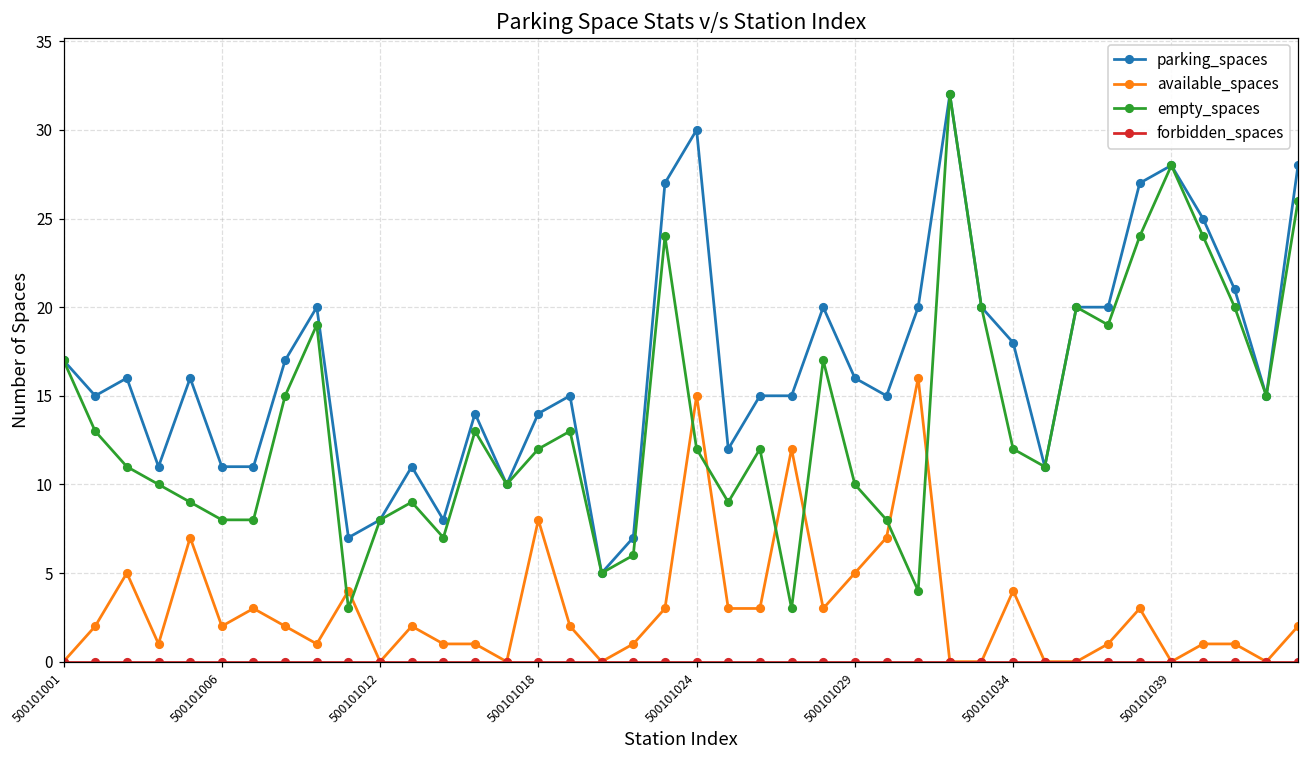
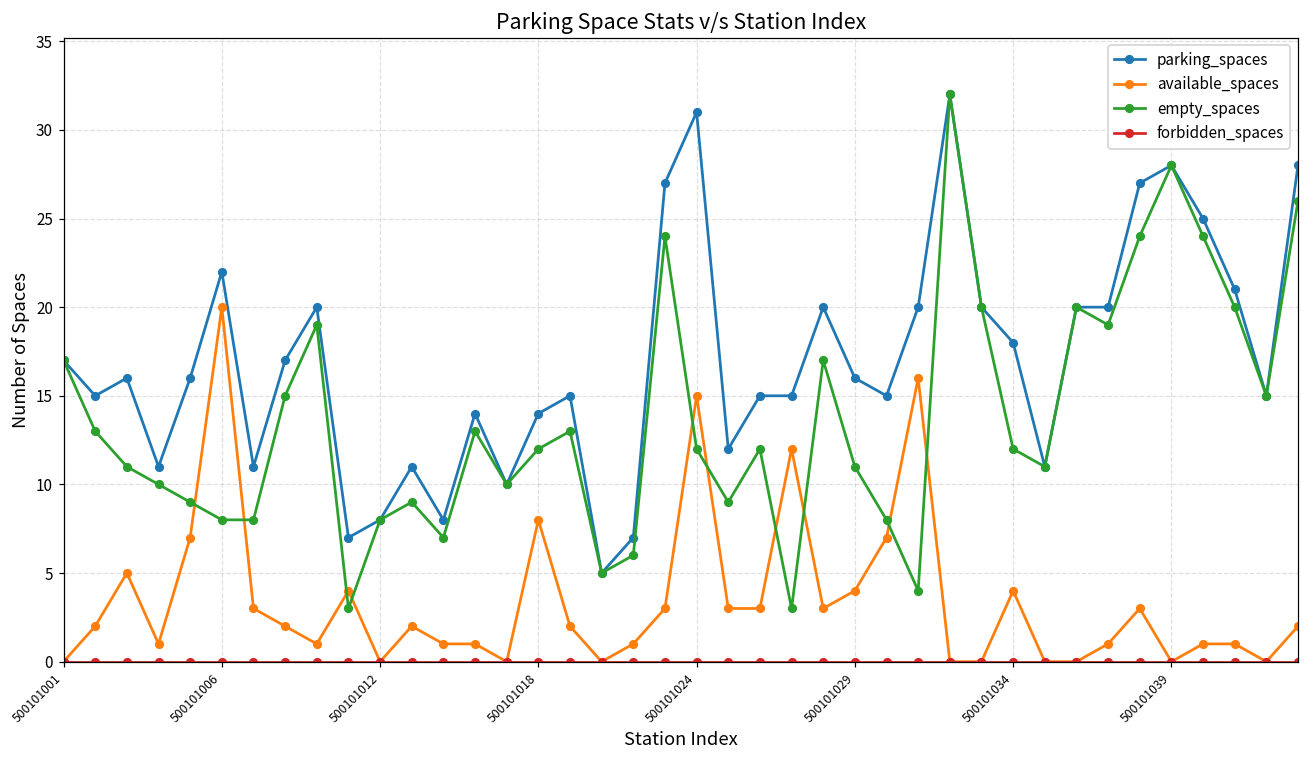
  {
    "parking_spaces": {
-     "500101006": 11,
+     "500101006": 22,
      "500101018": 14,
-     "500101024": 30,
+     "500101024": 31,
      "500101029": 16,
      "500101034": 18
    },
    "available_spaces": {
-     "500101006": 2,
+     "500101006": 20,
      "500101018": 8,
      "500101024": 15,
-     "500101029": 5,
+     "500101029": 4,
      "500101034": 4
    },
    "empty_spaces": {
      "500101006": 8,
      "500101018": 12,
      "500101024": 12,
-     "500101029": 10,
+     "500101029": 11,
      "500101034": 12
    },
    "forbidden_spaces": {
      "500101006": 0,
      "500101018": 0,
      "500101024": 0,
      "500101029": 0,
      "500101034": 0
    }
  }
